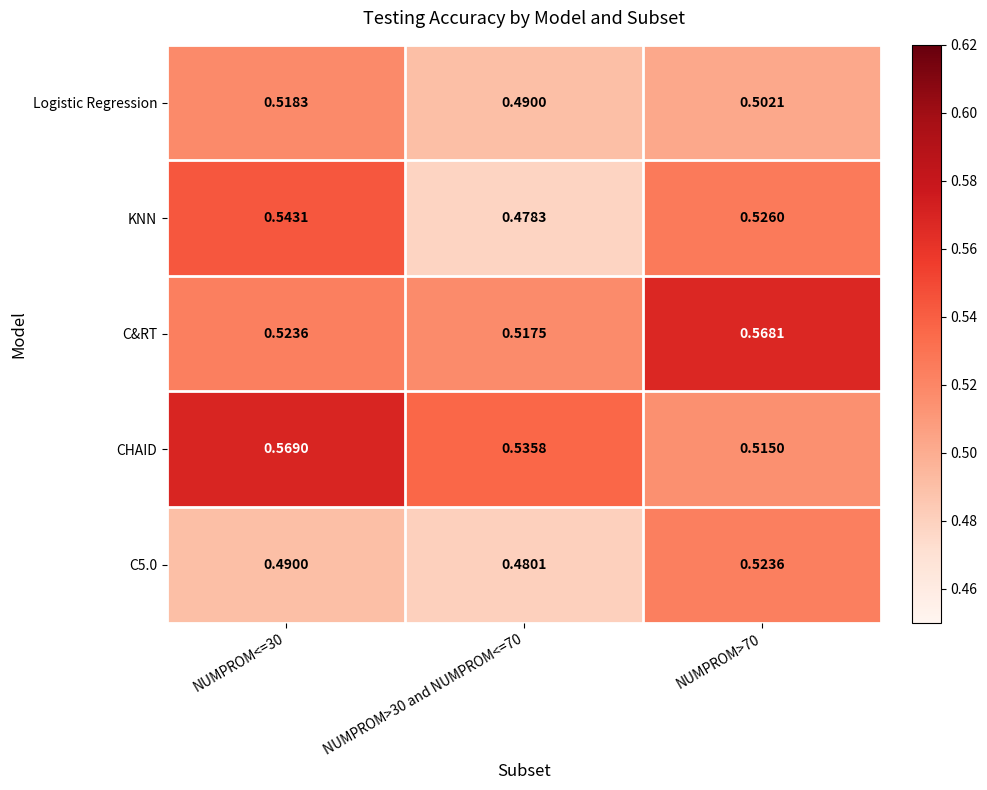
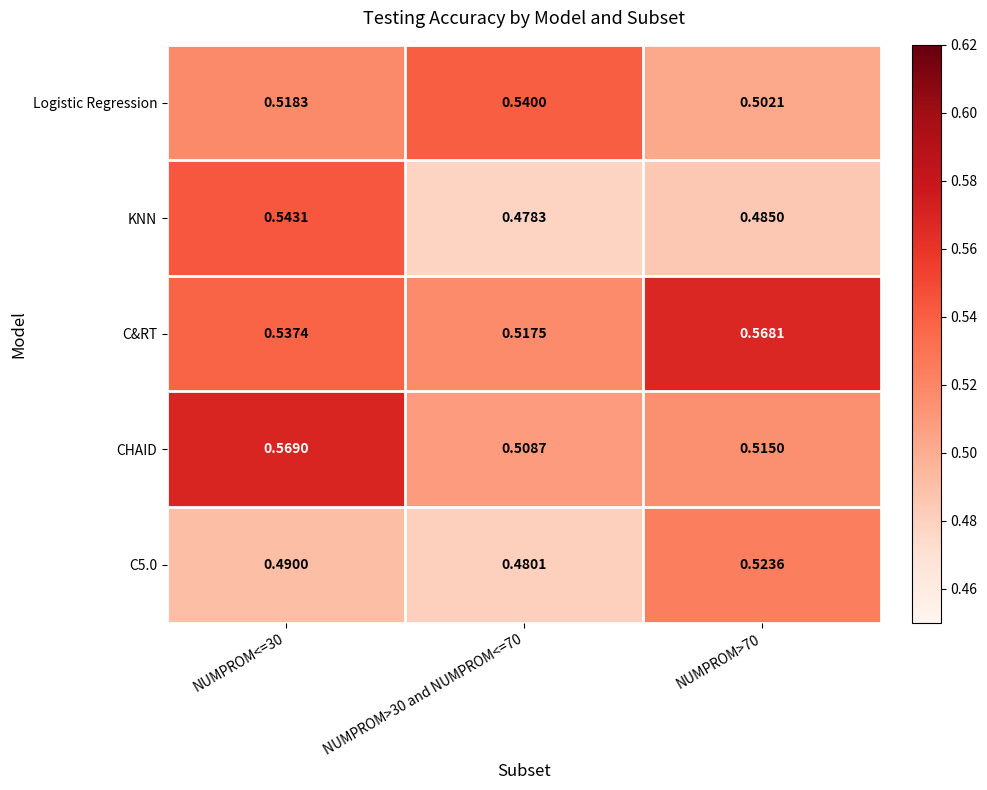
  {
    "Logistic Regression": {
      "NUMPROM<=30": 0.5183,
-     "NUMPROM>30 and NUMPROM<=70": 0.4900,
+     "NUMPROM>30 and NUMPROM<=70": 0.5400,
      "NUMPROM>70": 0.5021
    },
    "KNN": {
      "NUMPROM<=30": 0.5431,
      "NUMPROM>30 and NUMPROM<=70": 0.4783,
-     "NUMPROM>70": 0.5260
+     "NUMPROM>70": 0.4850
    },
    "C&RT": {
-     "NUMPROM<=30": 0.5236,
+     "NUMPROM<=30": 0.5374,
      "NUMPROM>30 and NUMPROM<=70": 0.5175,
      "NUMPROM>70": 0.5681
    },
    "CHAID": {
      "NUMPROM<=30": 0.5690,
-     "NUMPROM>30 and NUMPROM<=70": 0.5358,
+     "NUMPROM>30 and NUMPROM<=70": 0.5087,
      "NUMPROM>70": 0.5150
    },
    "C5.0": {
      "NUMPROM<=30": 0.4900,
      "NUMPROM>30 and NUMPROM<=70": 0.4801,
      "NUMPROM>70": 0.5236
    }
  }
